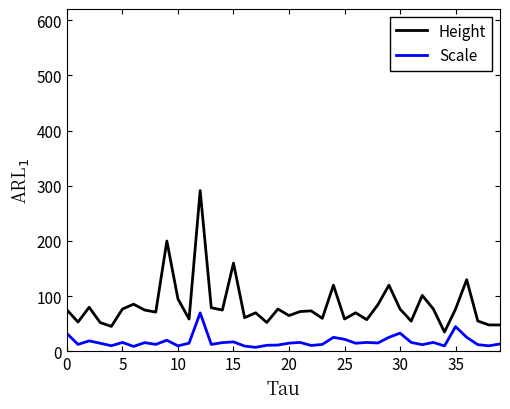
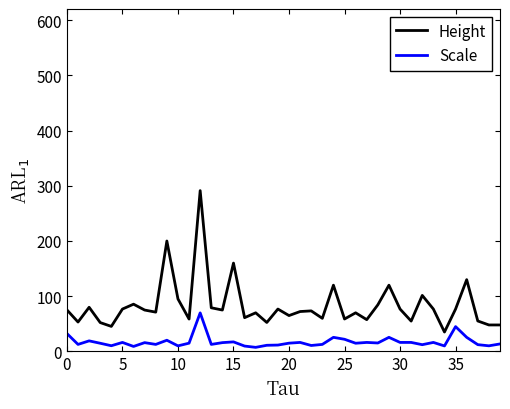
  {
    "Height": {
      "0": 80,
      "5": 80,
      "10": 100,
      "15": 160,
      "20": 70,
      "25": 60,
      "30": 80,
      "35": 80
    },
    "Scale": {
      "0": 30,
      "5": 20,
      "10": 10,
      "15": 20,
      "20": 20,
      "25": 20,
-     "30": 30,
+     "30": 20,
      "35": 50
    }
  }
